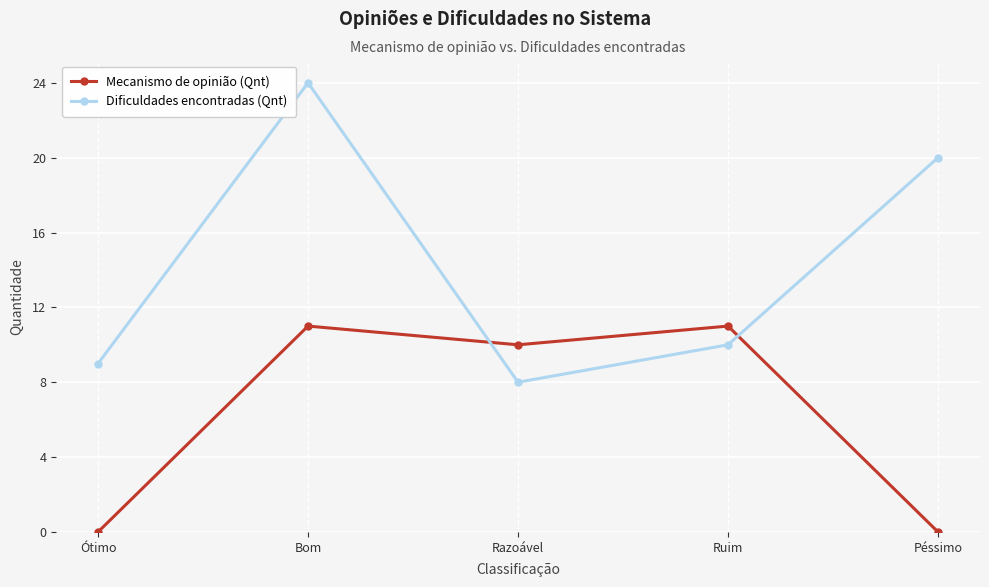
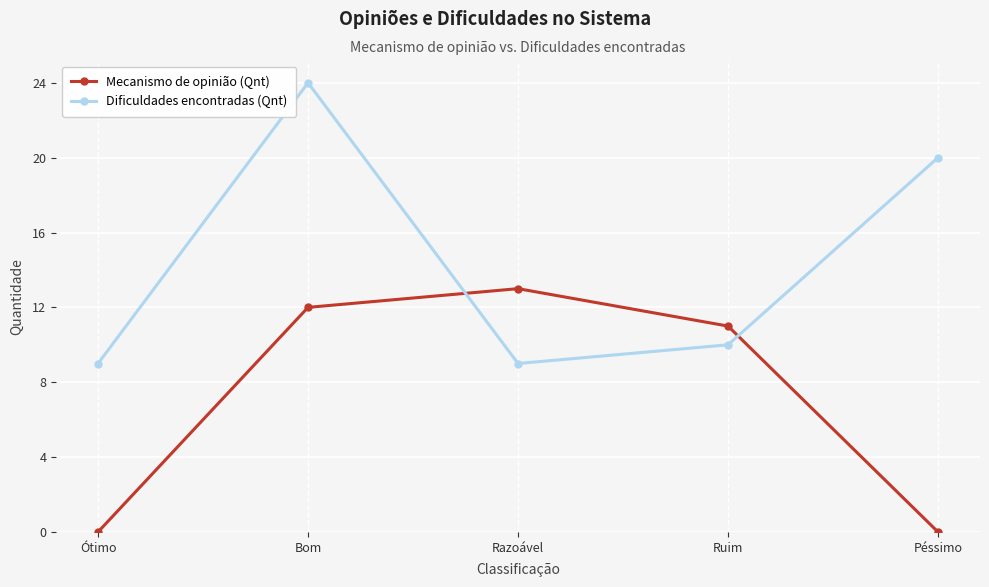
  {
    "Mecanismo de opinião (Qnt)": {
      "Ótimo": 0,
-     "Bom": 11,
-     "Razoável": 10,
+     "Bom": 12,
+     "Razoável": 13,
      "Ruim": 11,
      "Péssimo": 0
    },
    "Dificuldades encontradas (Qnt)": {
      "Ótimo": 9,
      "Bom": 24,
-     "Razoável": 8,
+     "Razoável": 9,
      "Ruim": 10,
      "Péssimo": 20
    }
  }
